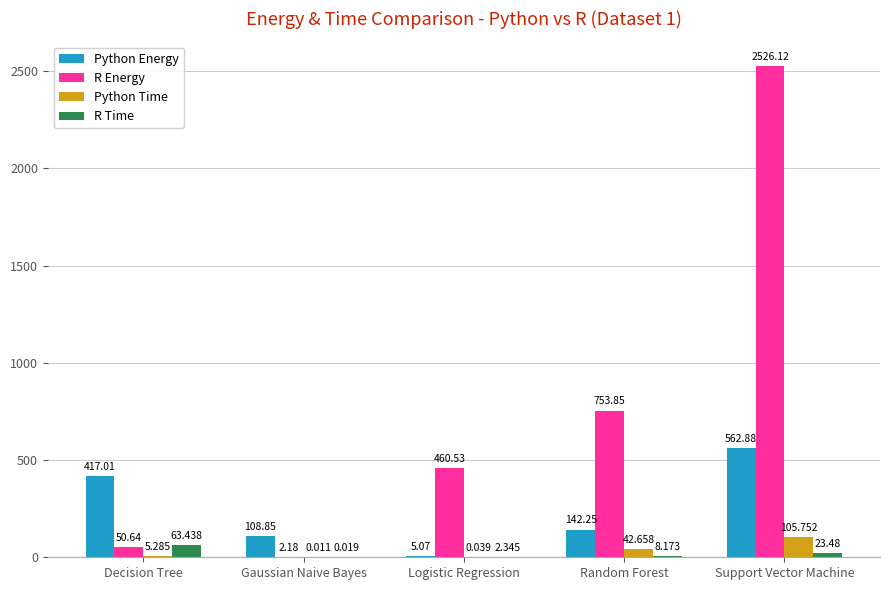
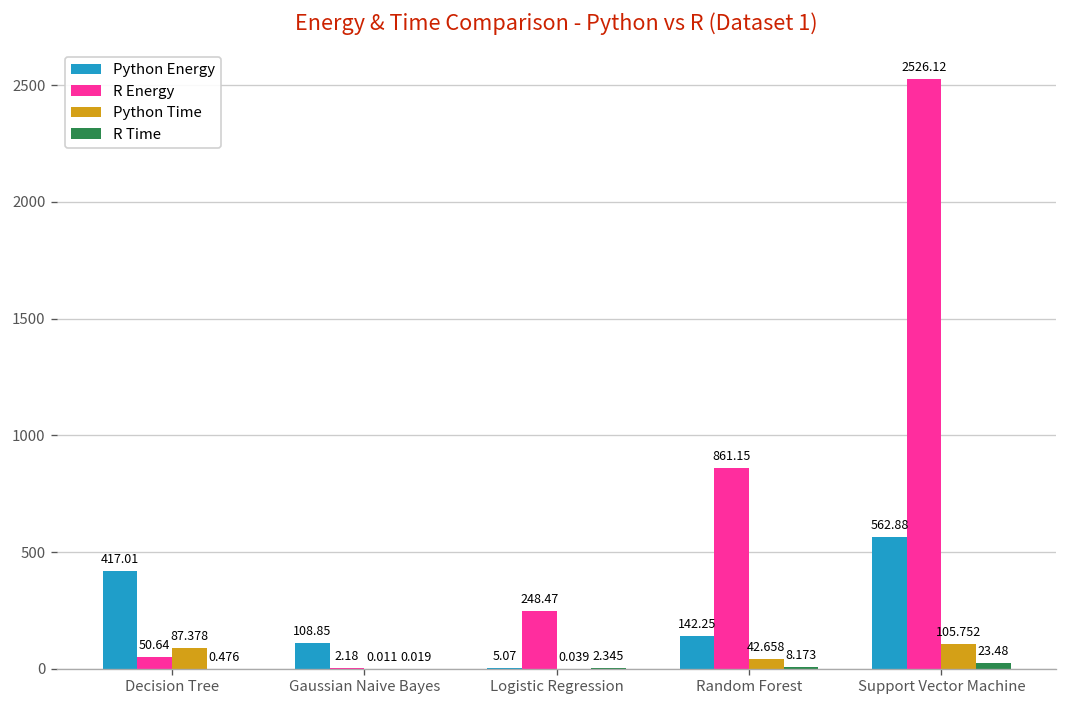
  {
    "Python Energy": {
      "Decision Tree": 417.01,
      "Gaussian Naive Bayes": 108.85,
      "Logistic Regression": 5.07,
      "Random Forest": 142.25,
      "Support Vector Machine": 562.88
    },
    "R Energy": {
      "Decision Tree": 50.64,
      "Gaussian Naive Bayes": 2.18,
-     "Logistic Regression": 460.53,
-     "Random Forest": 753.85,
+     "Logistic Regression": 248.47,
+     "Random Forest": 861.15,
      "Support Vector Machine": 2526.12
    },
    "Python Time": {
-     "Decision Tree": 5.285,
+     "Decision Tree": 87.378,
      "Gaussian Naive Bayes": 0.011,
      "Logistic Regression": 0.039,
      "Random Forest": 42.658,
      "Support Vector Machine": 105.752
    },
    "R Time": {
-     "Decision Tree": 63.438,
+     "Decision Tree": 0.476,
      "Gaussian Naive Bayes": 0.019,
      "Logistic Regression": 2.345,
      "Random Forest": 8.173,
      "Support Vector Machine": 23.48
    }
  }
